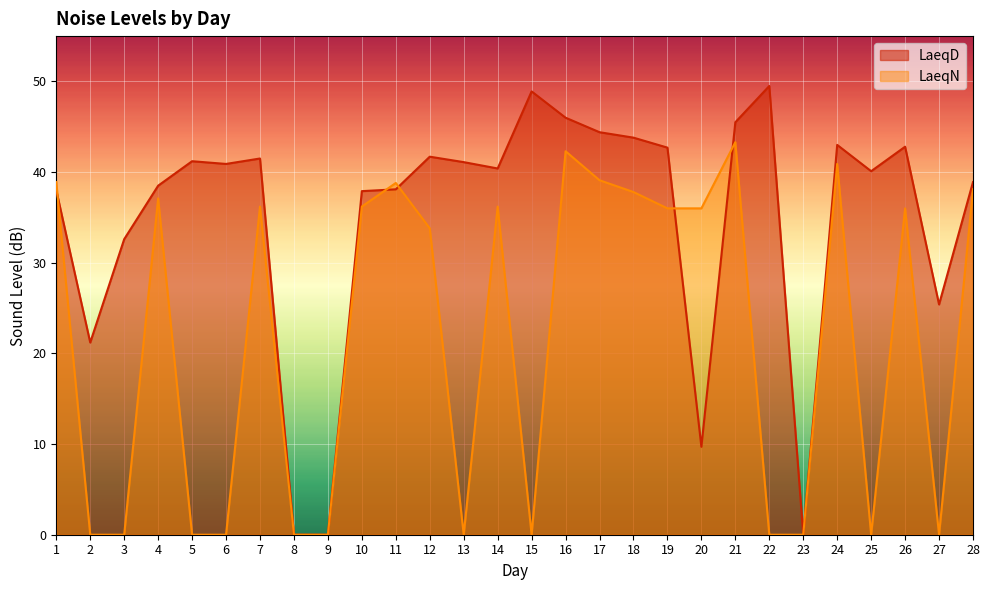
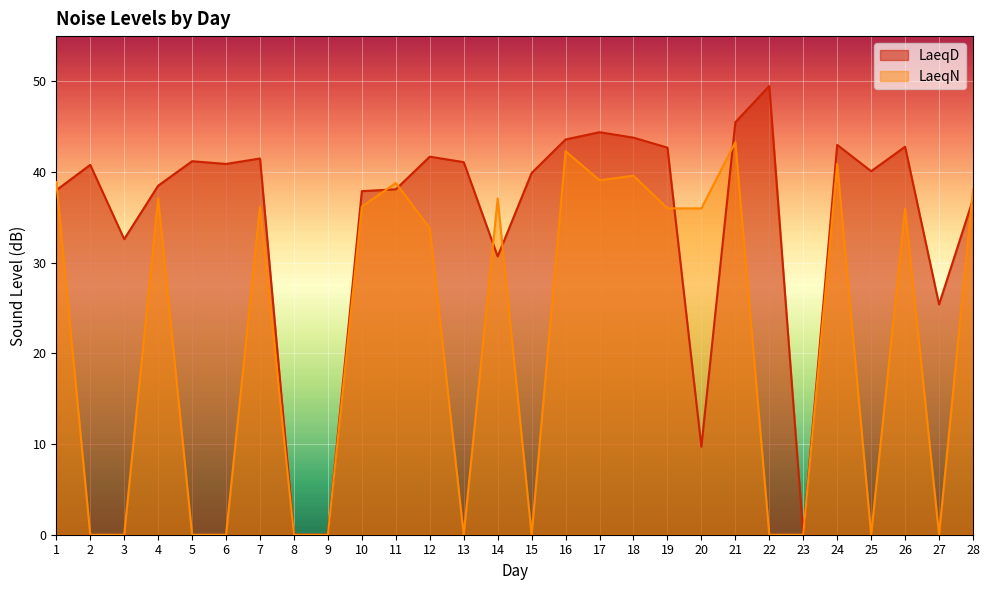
  {
    "LaeqD": {
      "1": 38,
-     "2": 21,
+     "2": 41,
      "3": 33,
      "4": 39,
      "5": 41,
      "6": 41,
      "7": 42,
      "10": 38,
      "11": 38,
      "12": 42,
      "13": 41,
-     "14": 40,
-     "15": 49,
-     "16": 46,
+     "14": 31,
+     "15": 40,
+     "16": 44,
      "17": 44,
      "18": 44,
      "19": 43,
      "20": 10,
      "21": 46,
      "22": 50,
      "24": 43,
      "25": 40,
      "26": 43,
      "27": 25,
-     "28": 39
+     "28": 37
    },
    "LaeqN": {
      "1": 39,
      "2": 0,
      "3": 0,
      "4": 37,
      "5": 0,
      "6": 0,
      "7": 36,
      "10": 36,
      "11": 39,
      "12": 34,
      "13": 0,
-     "14": 36,
+     "14": 37,
      "15": 0,
      "16": 42,
      "17": 39,
-     "18": 38,
+     "18": 40,
      "19": 36,
      "20": 36,
      "21": 43,
      "22": 0,
      "24": 41,
      "25": 0,
      "26": 36,
      "27": 0,
      "28": 38
    }
  }
